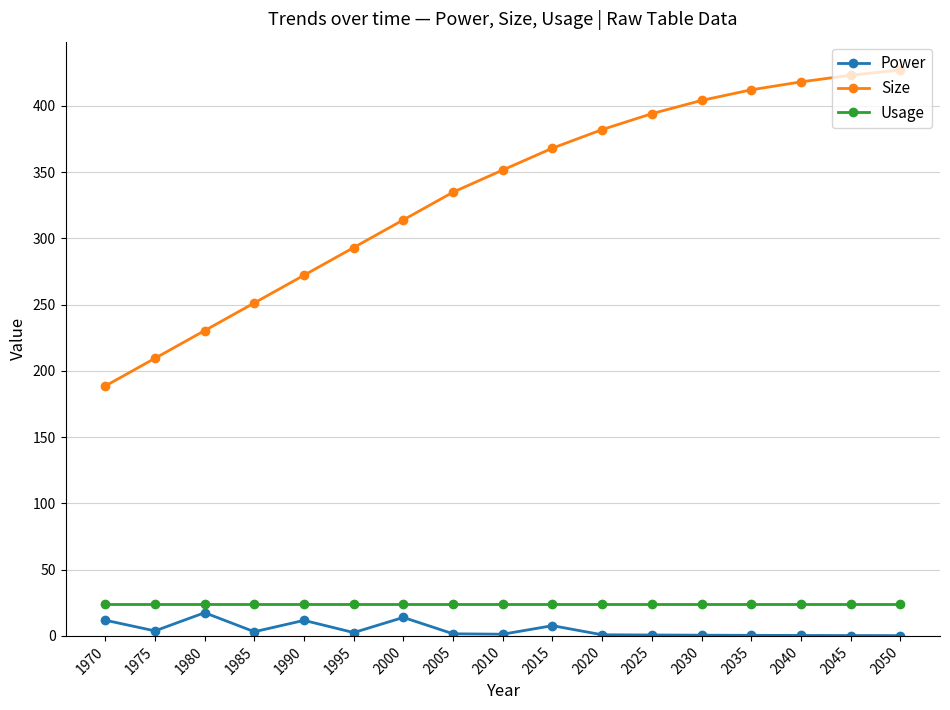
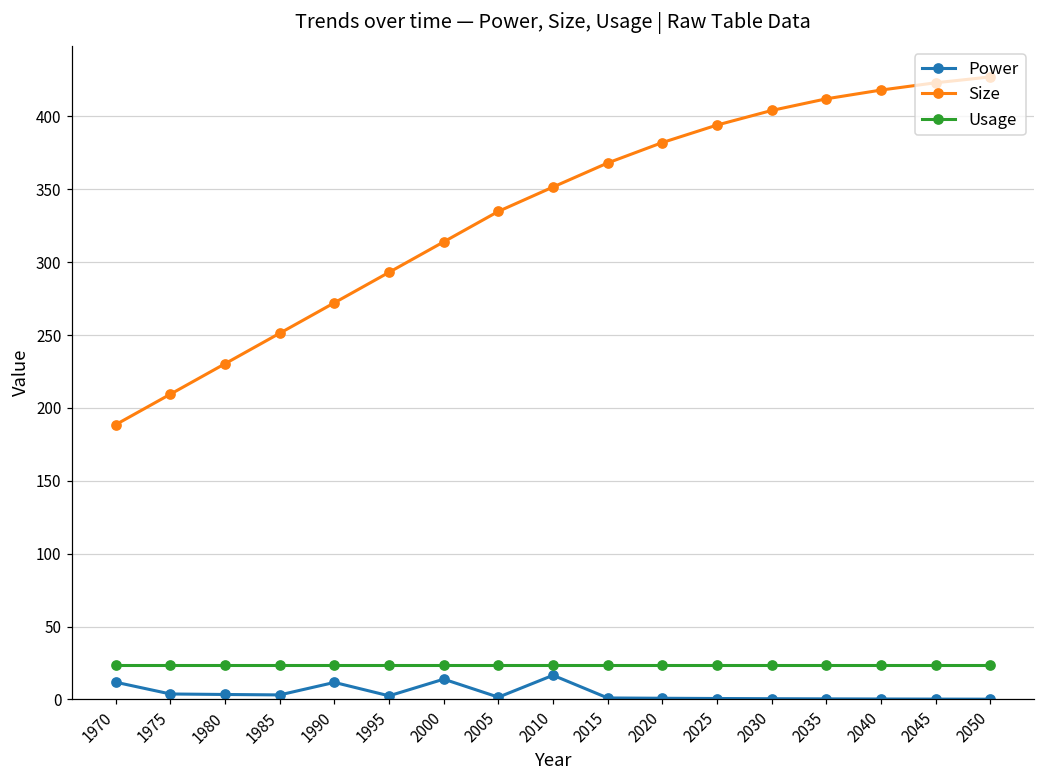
  {
    "Power": {
      "1970": 12,
      "1975": 4,
-     "1980": 18,
+     "1980": 3,
      "1985": 3,
      "1990": 12,
      "1995": 3,
      "2000": 14,
      "2005": 2,
-     "2010": 1,
-     "2015": 8,
+     "2010": 17,
+     "2015": 1,
      "2020": 1,
      "2025": 1,
      "2030": 1,
      "2035": 0,
      "2040": 0,
      "2045": 0,
      "2050": 0
    },
    "Size": {
      "1970": 189,
      "1975": 209,
      "1980": 230,
      "1985": 251,
      "1990": 272,
      "1995": 293,
      "2000": 314,
      "2005": 335,
      "2010": 352,
      "2015": 368,
      "2020": 382,
      "2025": 394,
      "2030": 404,
      "2035": 412,
      "2040": 418
    },
    "Usage": {
      "1970": 24,
      "1975": 24,
      "1980": 24,
      "1985": 24,
      "1990": 24,
      "1995": 24,
      "2000": 24,
      "2005": 24,
      "2010": 24,
      "2015": 24,
      "2020": 24,
      "2025": 24,
      "2030": 24,
      "2035": 24,
      "2040": 24,
      "2045": 24,
      "2050": 24
    }
  }
